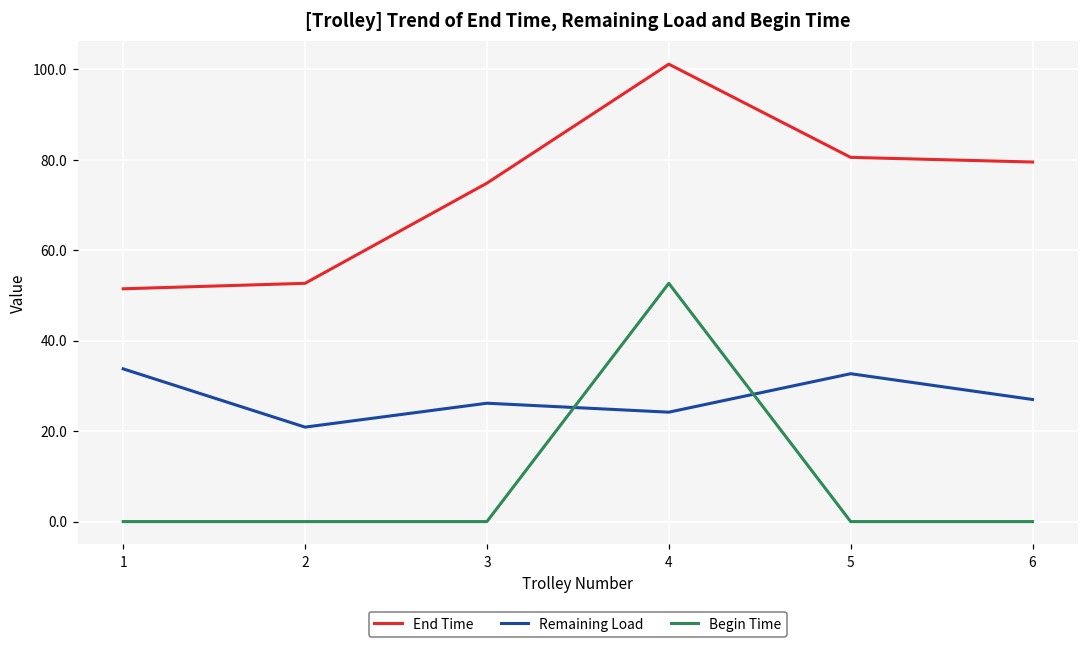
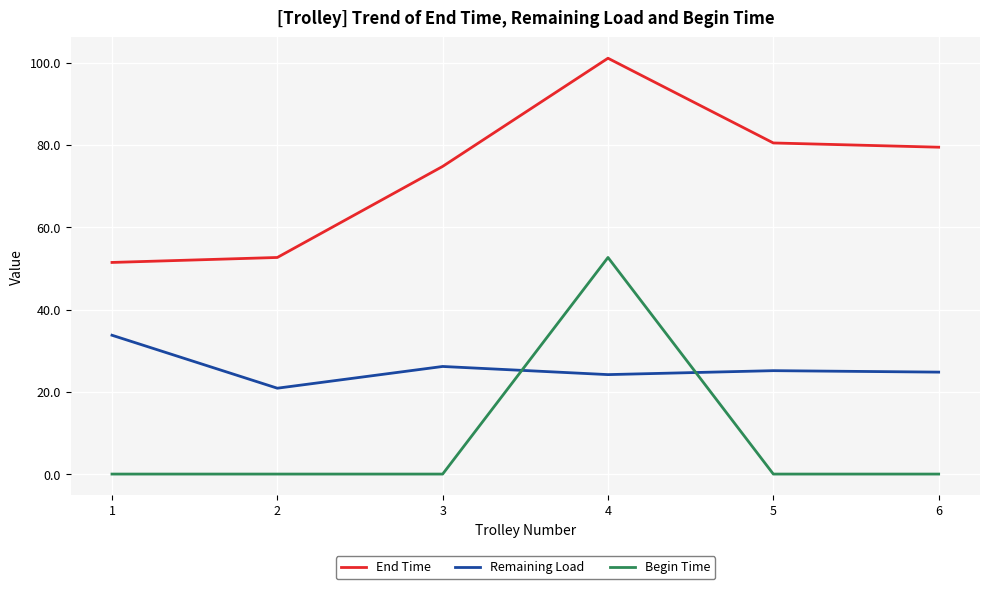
  {
    "End Time": {
      "1": 51,
      "2": 53,
      "3": 75,
      "4": 101,
      "5": 81,
      "6": 79
    },
    "Remaining Load": {
      "1": 34,
      "2": 21,
      "3": 26,
      "4": 24,
-     "5": 33,
-     "6": 27
+     "5": 25,
+     "6": 25
    },
    "Begin Time": {
      "1": 0,
      "2": 0,
      "3": 0,
      "4": 53,
      "5": 0,
      "6": 0
    }
  }
